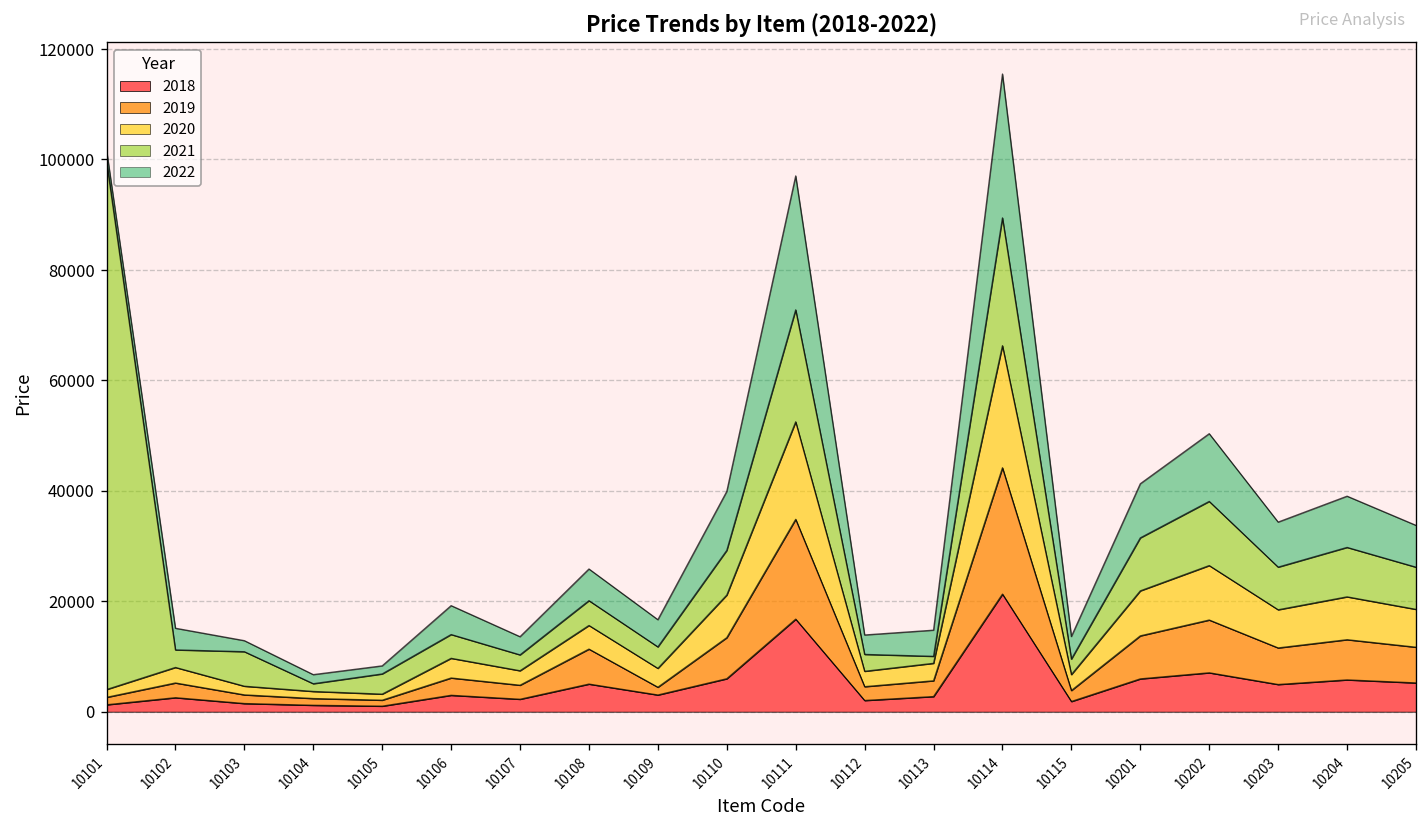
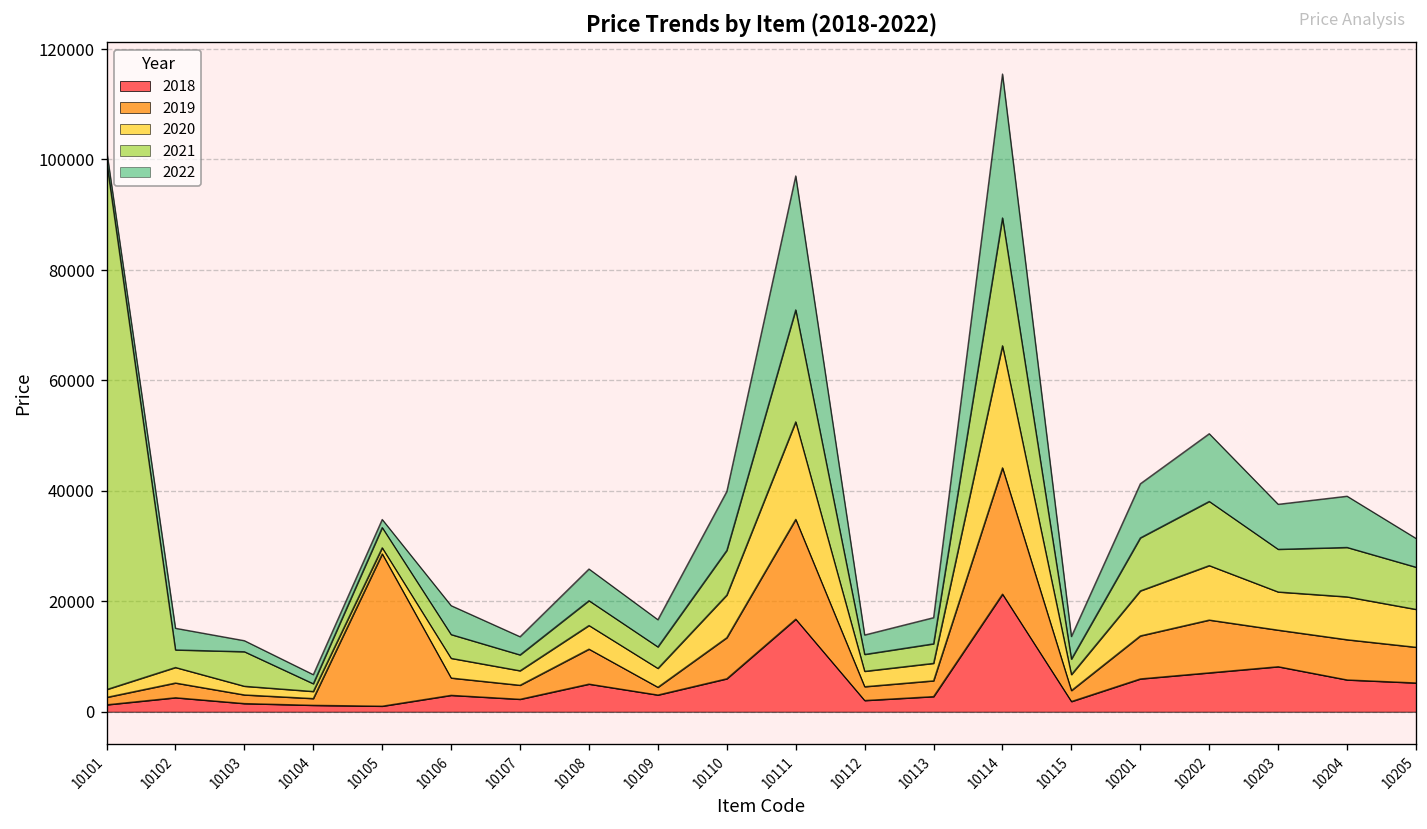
  {
    "2018": {
      "10101": 1000,
      "10102": 3000,
      "10103": 1000,
      "10104": 1000,
      "10105": 1000,
      "10106": 3000,
      "10107": 2000,
      "10108": 5000,
      "10109": 3000,
      "10110": 6000,
      "10111": 17000,
      "10112": 2000,
      "10113": 3000,
      "10114": 21000,
      "10115": 2000,
      "10201": 6000,
      "10202": 7000,
-     "10203": 5000,
+     "10203": 8000,
      "10204": 6000,
      "10205": 5000
    },
    "2019": {
      "10101": 1000,
      "10102": 3000,
      "10103": 2000,
      "10104": 1000,
-     "10105": 1000,
+     "10105": 28000,
      "10106": 3000,
      "10107": 3000,
      "10108": 6000,
      "10109": 1000,
      "10110": 7000,
      "10111": 18000,
      "10112": 3000,
      "10113": 3000,
      "10114": 23000,
      "10115": 2000,
      "10201": 8000,
      "10202": 10000,
      "10203": 7000,
      "10204": 7000,
      "10205": 6000
    },
    "2020": {
      "10101": 1000,
      "10102": 3000,
      "10103": 2000,
      "10104": 1000,
      "10105": 1000,
      "10106": 4000,
      "10107": 3000,
      "10108": 4000,
      "10109": 3000,
      "10110": 8000,
      "10111": 18000,
      "10112": 3000,
      "10113": 3000,
      "10114": 22000,
      "10115": 3000,
      "10201": 8000,
      "10202": 10000,
      "10203": 7000,
      "10204": 8000,
      "10205": 7000
    },
    "2021": {
      "10101": 96000,
      "10102": 3000,
      "10103": 6000,
      "10104": 1000,
      "10105": 4000,
      "10106": 4000,
      "10107": 3000,
      "10108": 4000,
      "10109": 4000,
      "10110": 8000,
      "10111": 20000,
      "10112": 3000,
-     "10113": 1000,
+     "10113": 4000,
      "10114": 23000,
      "10115": 3000,
      "10201": 10000,
      "10202": 12000,
      "10203": 8000,
      "10204": 9000,
      "10205": 8000
    },
    "2022": {
      "10101": 2000,
      "10102": 4000,
      "10103": 2000,
      "10104": 2000,
      "10105": 1000,
      "10106": 5000,
      "10107": 3000,
      "10108": 6000,
      "10109": 5000,
      "10110": 11000,
      "10111": 24000,
      "10112": 4000,
      "10113": 5000,
      "10114": 26000,
      "10115": 4000,
      "10201": 10000,
      "10202": 12000,
      "10203": 8000,
      "10204": 9000,
-     "10205": 8000
+     "10205": 5000
    }
  }
